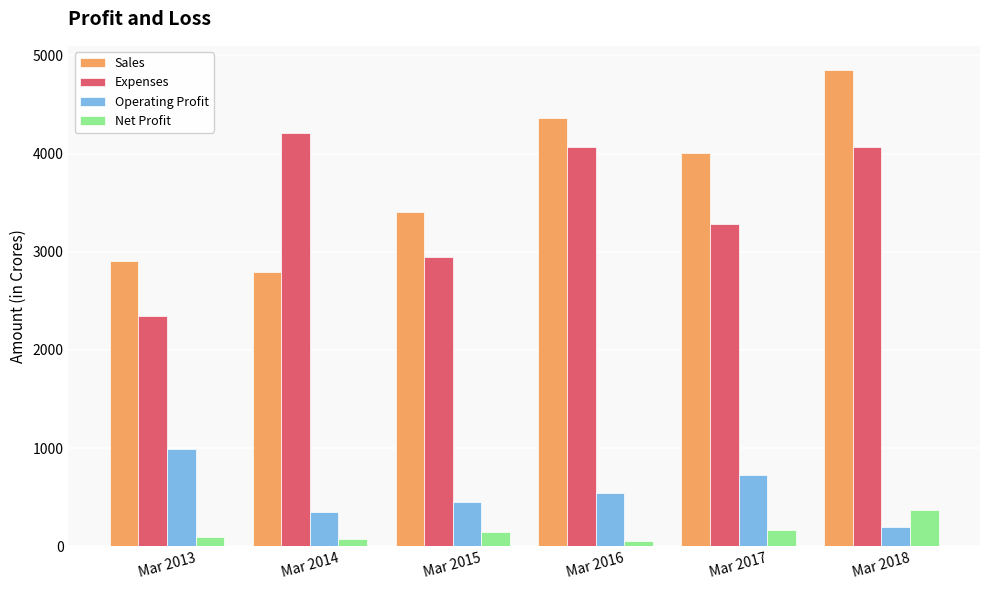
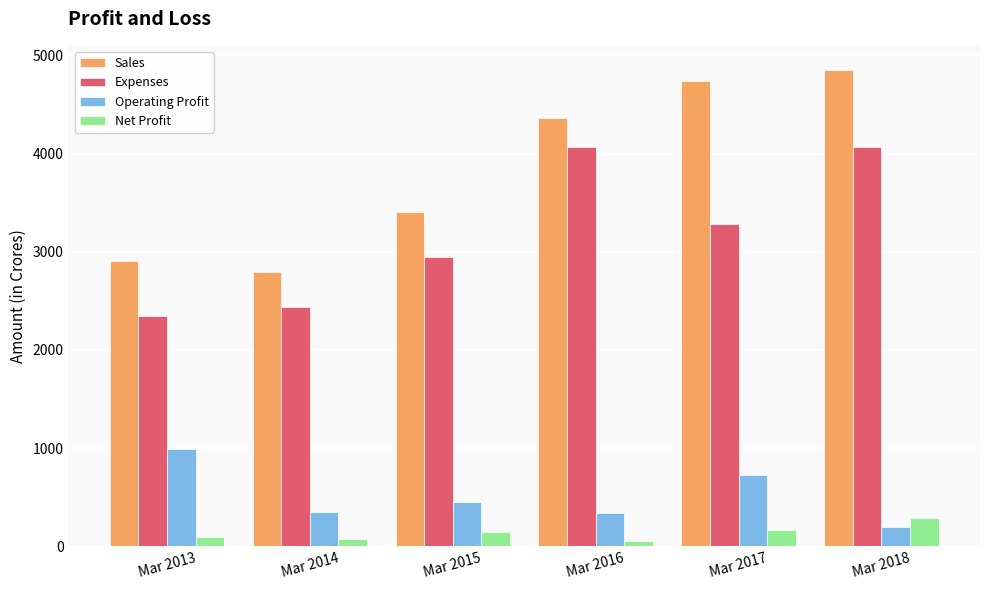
  {
    "Sales": {
      "Mar 2013": 2900,
      "Mar 2014": 2800,
      "Mar 2015": 3400,
      "Mar 2016": 4400,
-     "Mar 2017": 4000,
+     "Mar 2017": 4700,
      "Mar 2018": 4900
    },
    "Expenses": {
      "Mar 2013": 2300,
-     "Mar 2014": 4200,
+     "Mar 2014": 2400,
      "Mar 2015": 2900,
      "Mar 2016": 4100,
      "Mar 2017": 3300,
      "Mar 2018": 4100
    },
    "Operating Profit": {
      "Mar 2013": 1000,
      "Mar 2014": 400,
      "Mar 2015": 500,
-     "Mar 2016": 500,
+     "Mar 2016": 300,
      "Mar 2017": 700,
      "Mar 2018": 200
    },
    "Net Profit": {
      "Mar 2013": 100,
      "Mar 2014": 100,
      "Mar 2015": 100,
      "Mar 2016": 100,
      "Mar 2017": 200,
-     "Mar 2018": 400
+     "Mar 2018": 300
    }
  }
